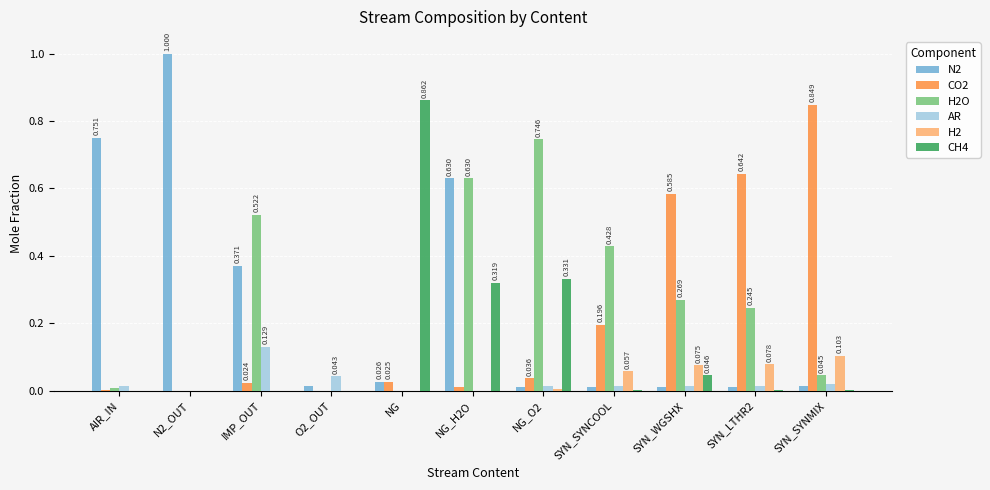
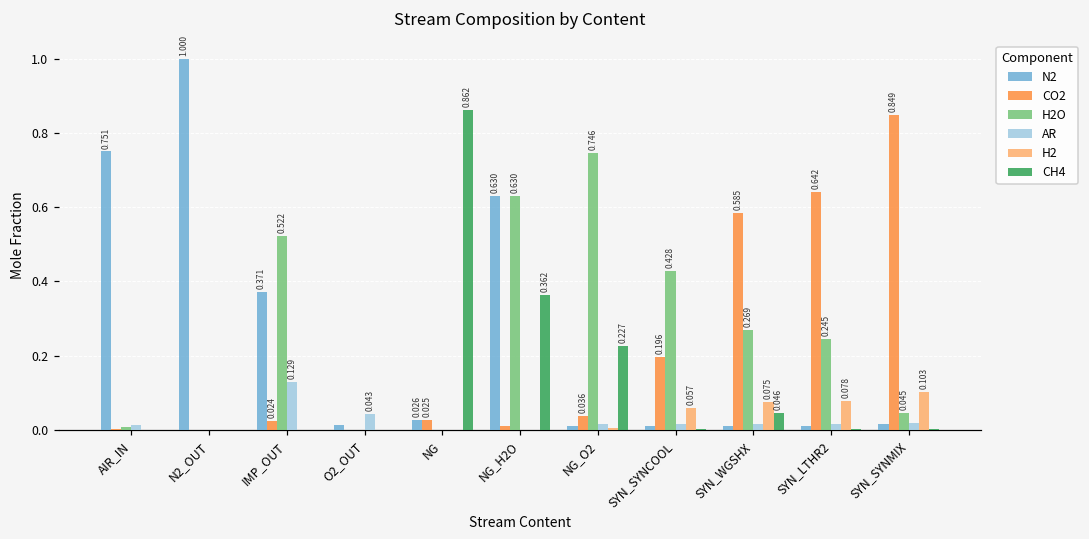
  {
    "H2O": {
      "IMP_OUT": 0.522,
      "NG_H2O": 0.630,
      "NG_O2": 0.746,
      "SYN_SYNCOOL": 0.428,
      "SYN_WGSHX": 0.269,
      "SYN_LTHR2": 0.245,
      "SYN_SYNMIX": 0.045
    },
    "CH4": {
      "NG": 0.862,
-     "NG_H2O": 0.319,
-     "NG_O2": 0.331,
+     "NG_H2O": 0.362,
+     "NG_O2": 0.227,
      "SYN_WGSHX": 0.046
    }
  }
